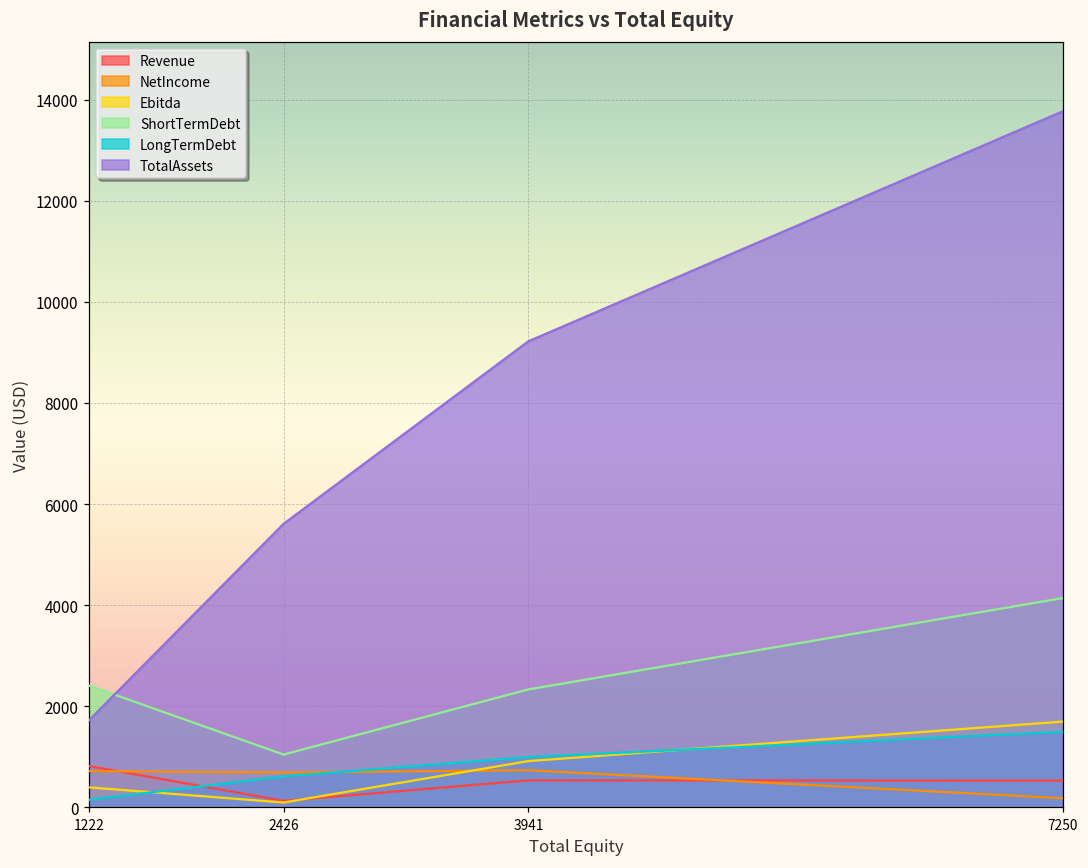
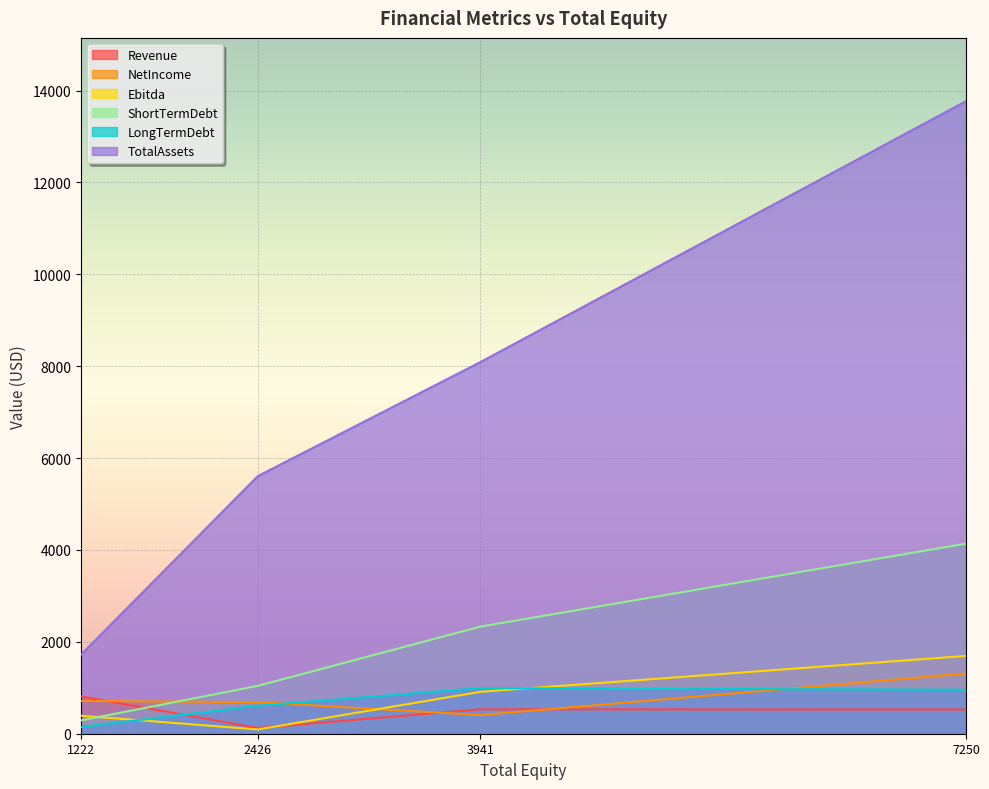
  {
    "Revenue": {
      "1222": 800,
      "3941": 500,
      "7250": 500
    },
    "NetIncome": {
      "1222": 700,
      "2426": 700,
-     "3941": 700,
-     "7250": 200
+     "3941": 400,
+     "7250": 1300
    },
    "Ebitda": {
      "1222": 400,
      "3941": 900,
      "7250": 1700
    },
    "ShortTermDebt": {
-     "1222": 2400,
+     "1222": 300,
      "2426": 1000,
      "3941": 2300,
      "7250": 4100
    },
    "LongTermDebt": {
      "1222": 100,
      "2426": 600,
      "3941": 1000,
-     "7250": 1500
+     "7250": 1000
    },
    "TotalAssets": {
      "1222": 1700,
      "2426": 5600,
-     "3941": 9200,
+     "3941": 8100,
      "7250": 13800
    }
  }
